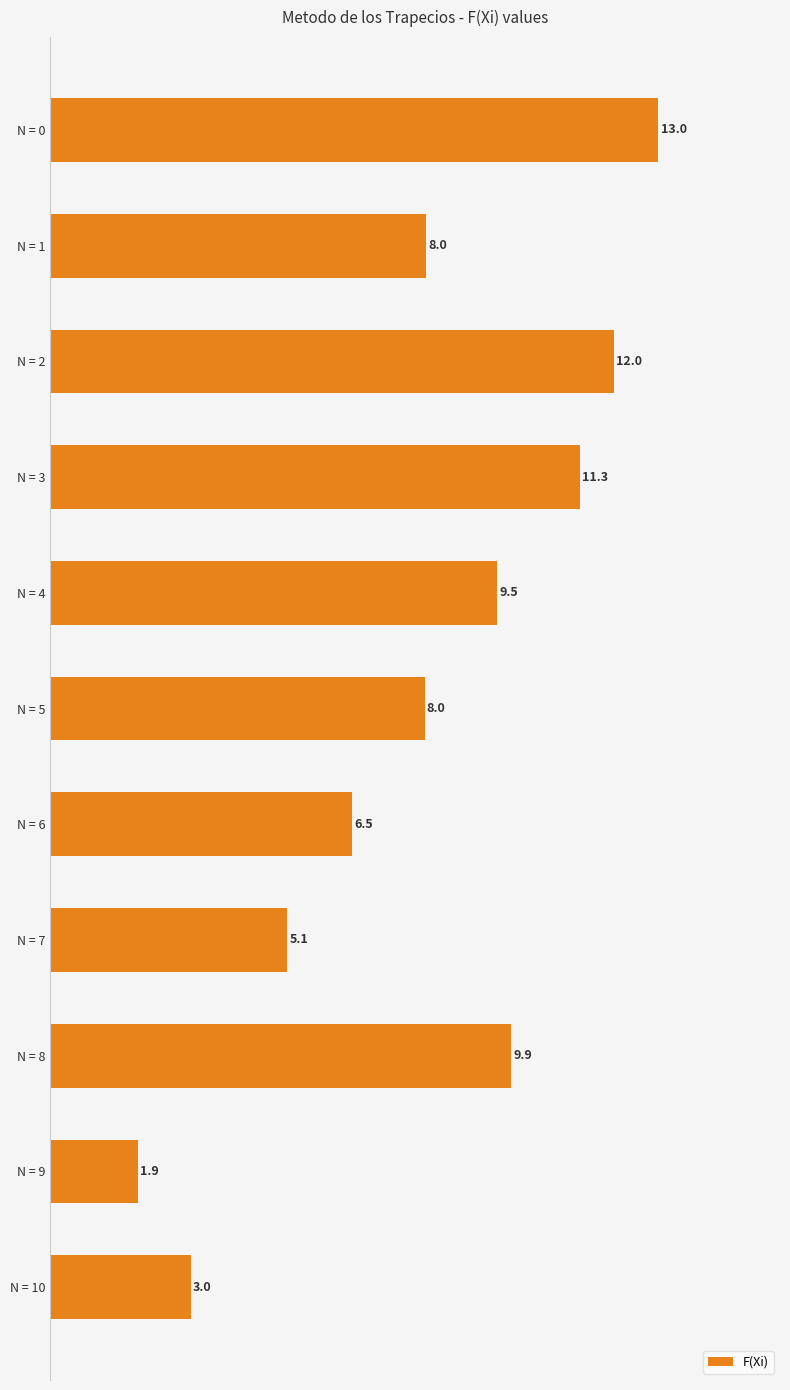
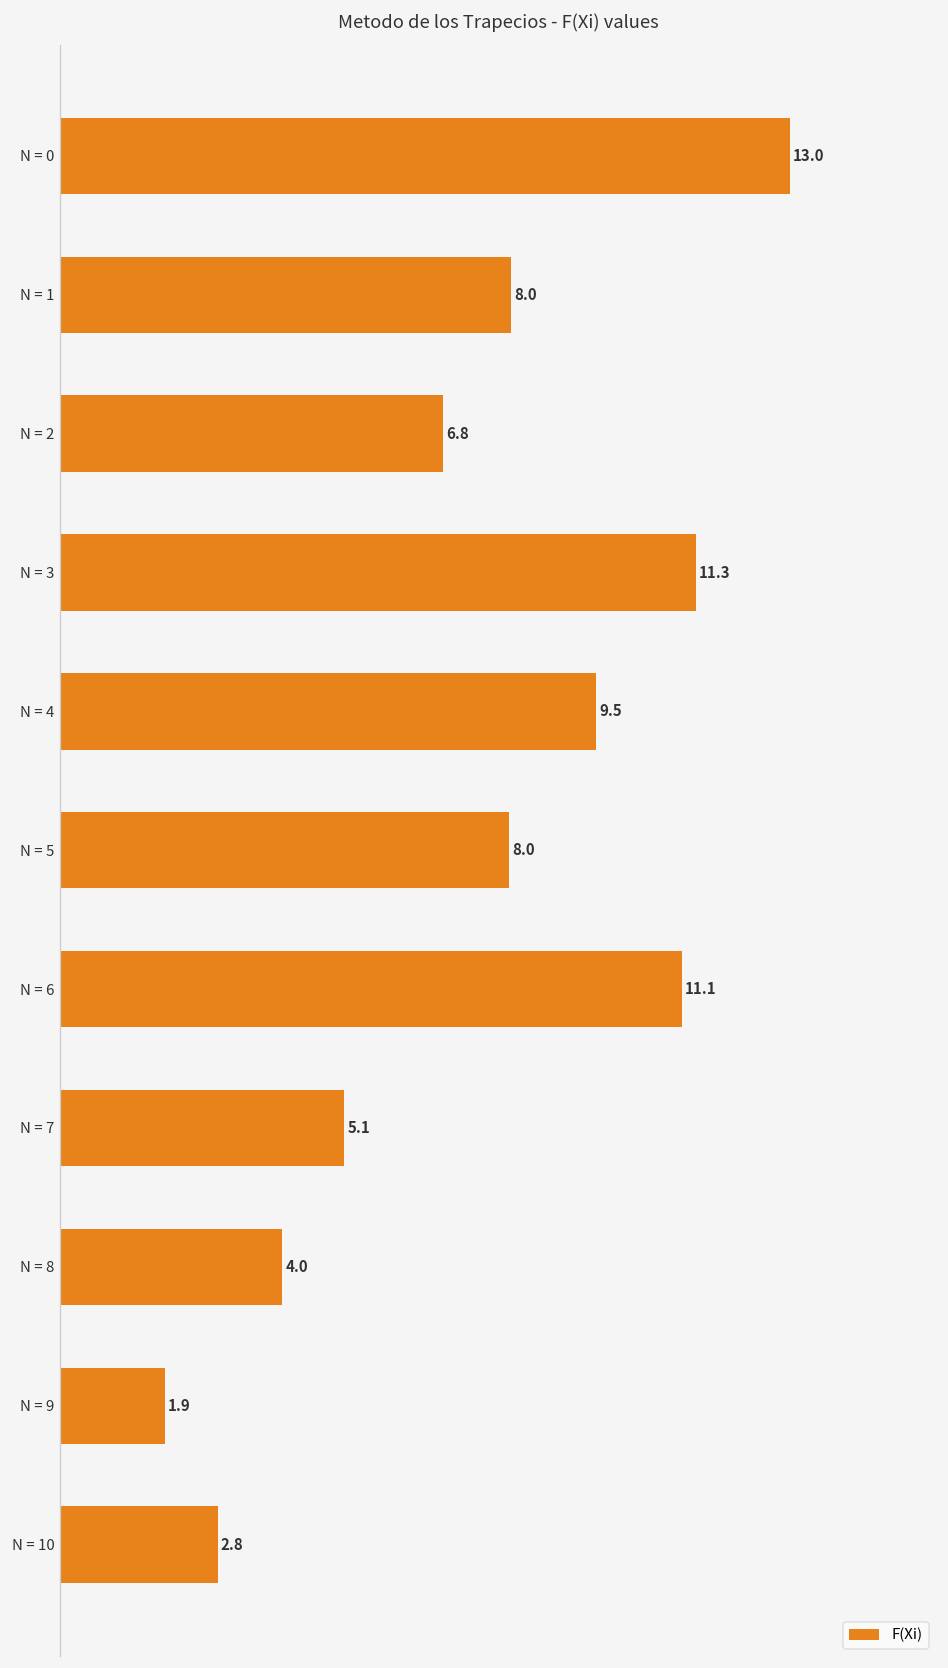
  {
    "N = 0": 13.0,
    "N = 1": 8.0,
-   "N = 2": 12.0,
+   "N = 2": 6.8,
    "N = 3": 11.3,
    "N = 4": 9.5,
    "N = 5": 8.0,
-   "N = 6": 6.5,
+   "N = 6": 11.1,
    "N = 7": 5.1,
-   "N = 8": 9.9,
+   "N = 8": 4.0,
    "N = 9": 1.9,
-   "N = 10": 3.0
+   "N = 10": 2.8
  }
